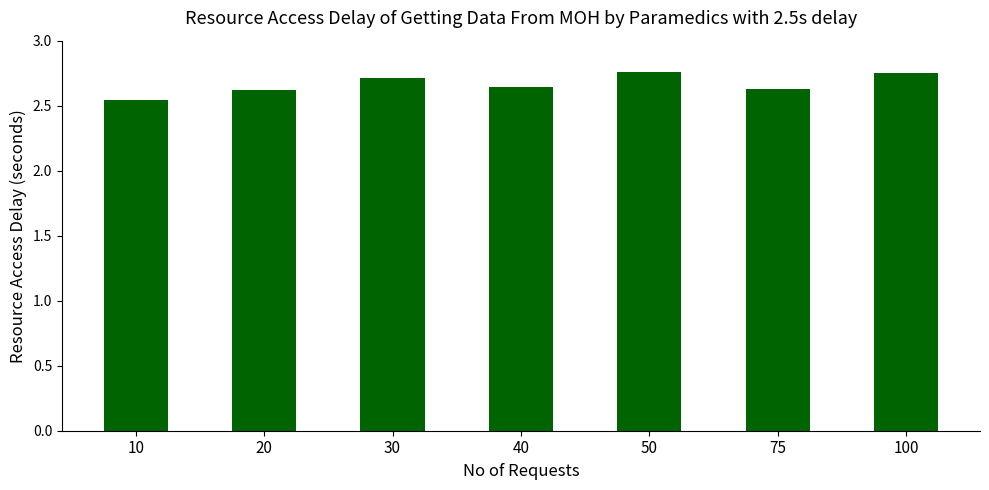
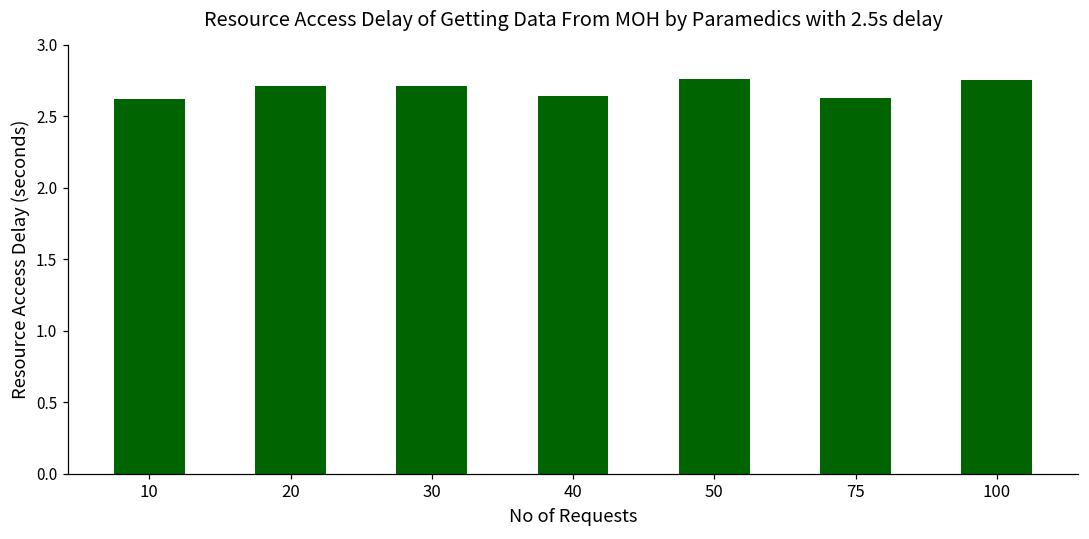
  {
-   "10": 2.54,
-   "20": 2.62,
+   "10": 2.62,
+   "20": 2.71,
    "30": 2.71,
    "40": 2.64,
    "50": 2.76,
    "75": 2.63,
    "100": 2.75
  }
